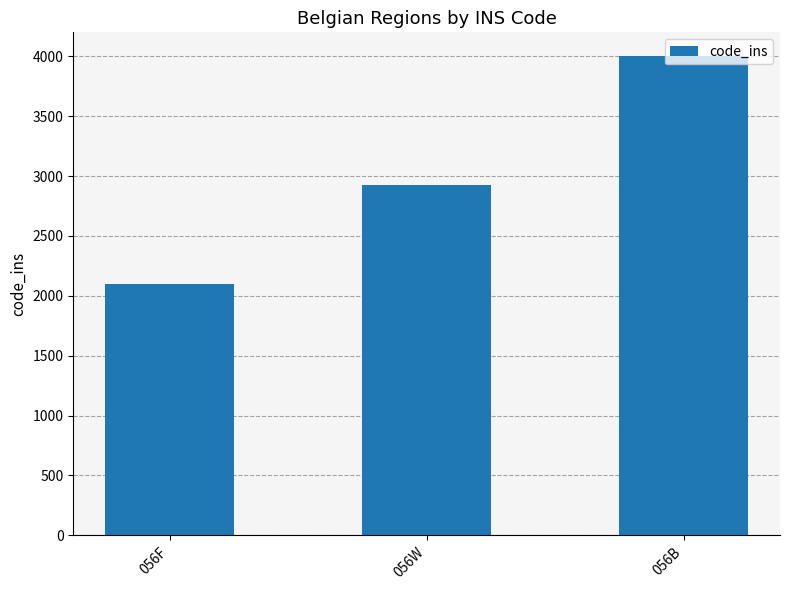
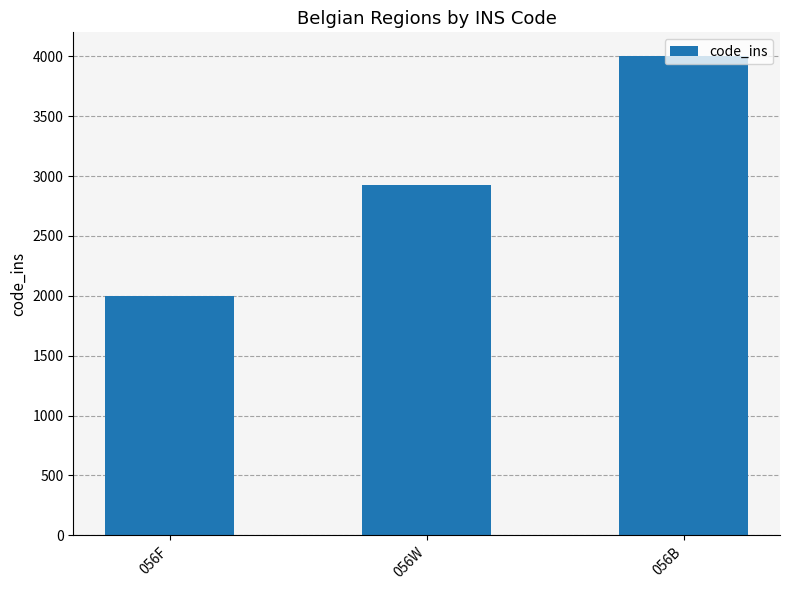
  {
-   "056F": 2100,
+   "056F": 2000,
    "056W": 2920
  }
